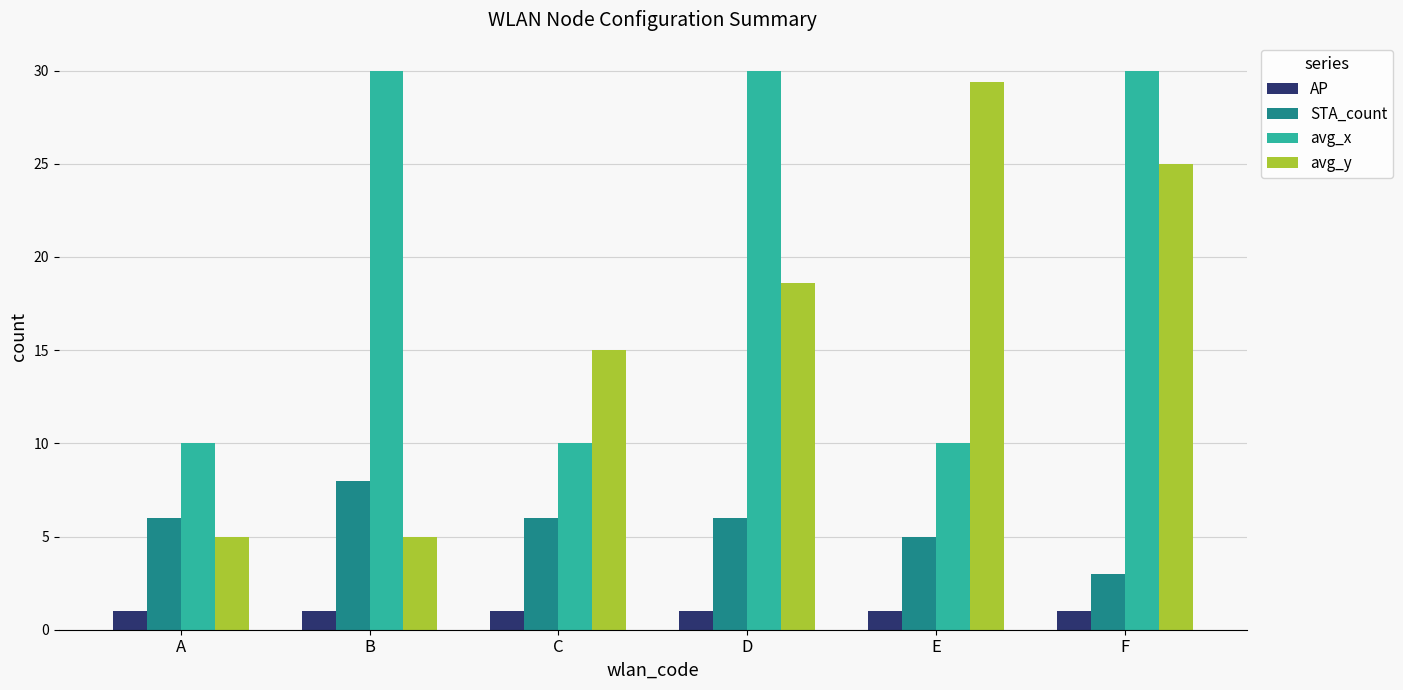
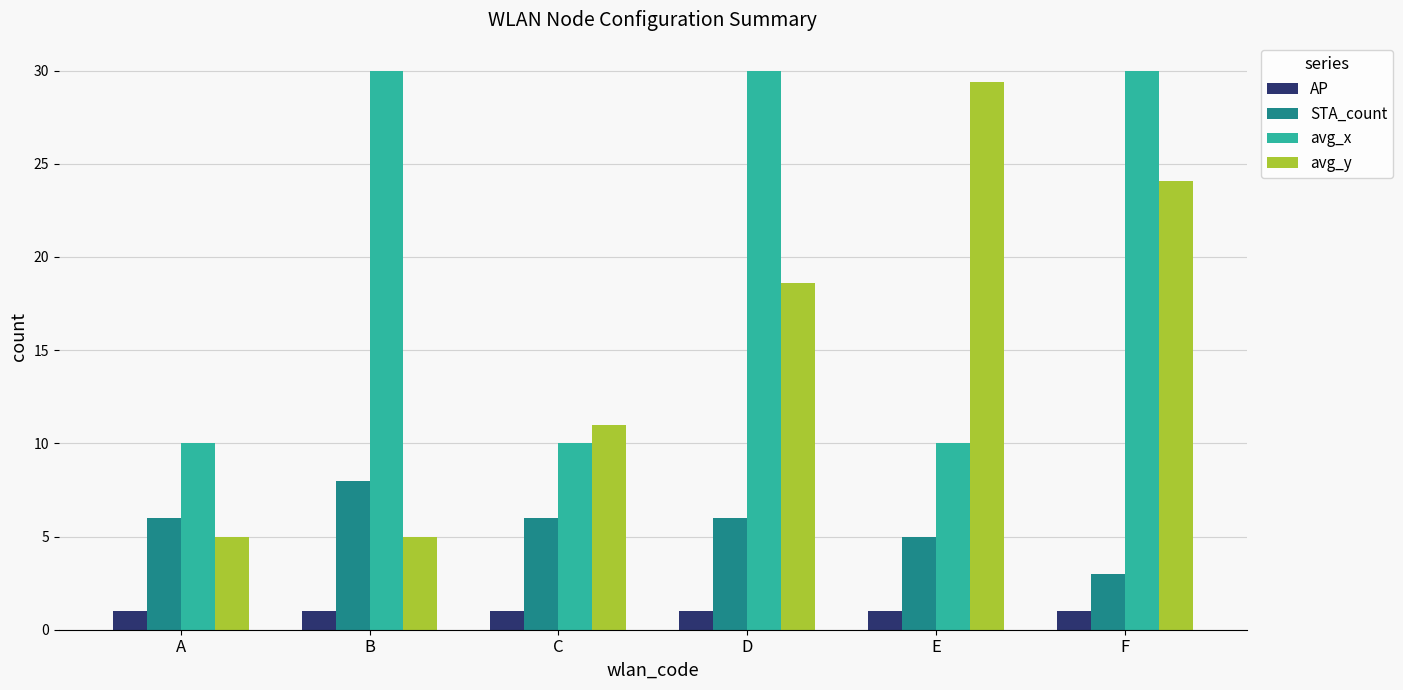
  {
    "AP": {
      "A": 1.0,
      "B": 1.0,
      "C": 1.0,
      "D": 1.0,
      "E": 1.0,
      "F": 1.0
    },
    "avg_y": {
      "A": 5.0,
      "B": 5.0,
-     "C": 15,
+     "C": 11,
      "D": 18.6,
      "E": 29.4,
-     "F": 25.0
+     "F": 24.1
    }
  }
